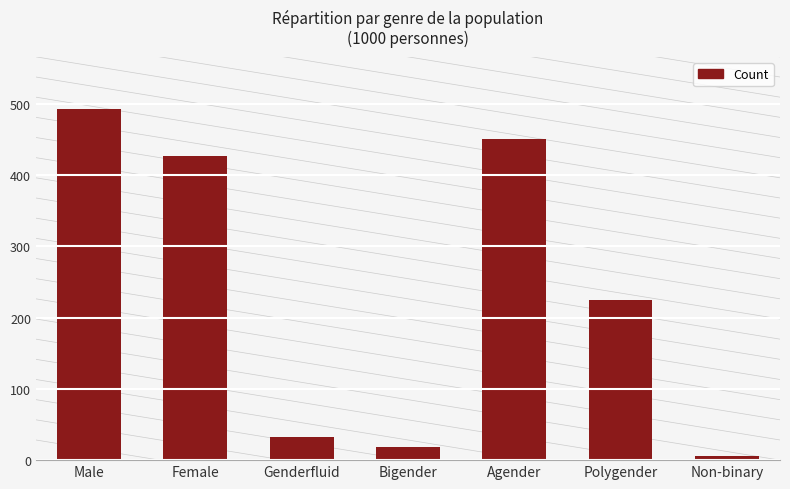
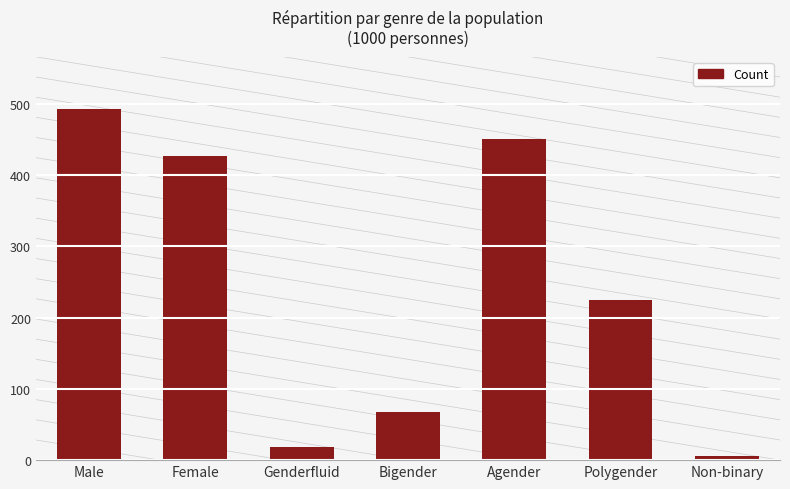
  {
    "Count": {
      "Male": 490,
      "Female": 430,
-     "Genderfluid": 30,
-     "Bigender": 20,
+     "Genderfluid": 20,
+     "Bigender": 70,
      "Agender": 450,
      "Polygender": 230,
      "Non-binary": 10
    }
  }
